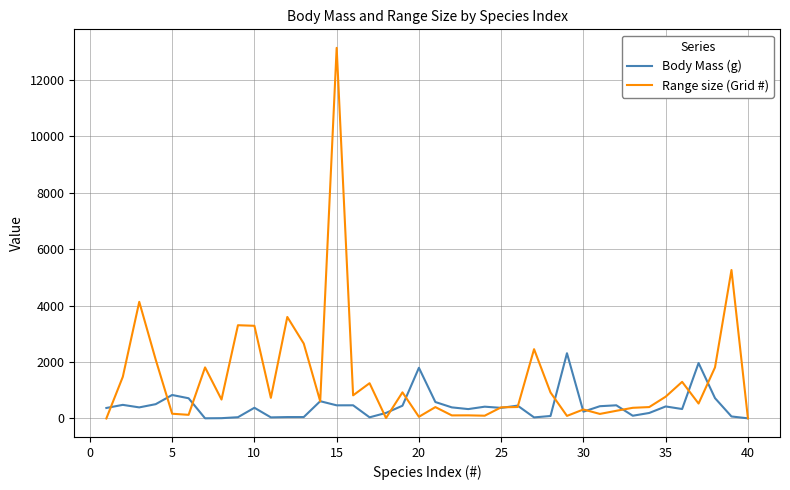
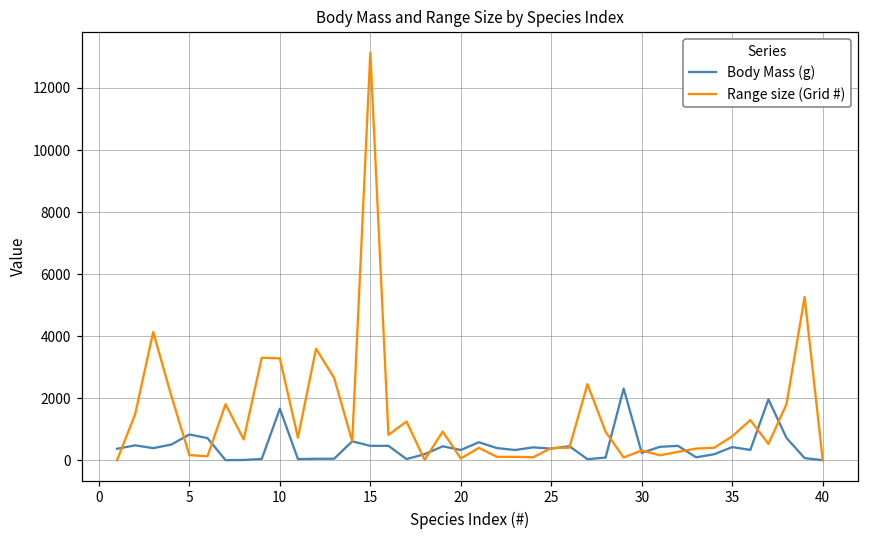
  {
    "Body Mass (g)": {
      "5": 800,
-     "10": 400,
+     "10": 1700,
      "15": 500,
-     "20": 1800,
+     "20": 300,
      "35": 400
    },
    "Range size (Grid #)": {
      "5": 200,
      "10": 3300,
      "15": 13100,
      "20": 100,
      "35": 800
    }
  }
